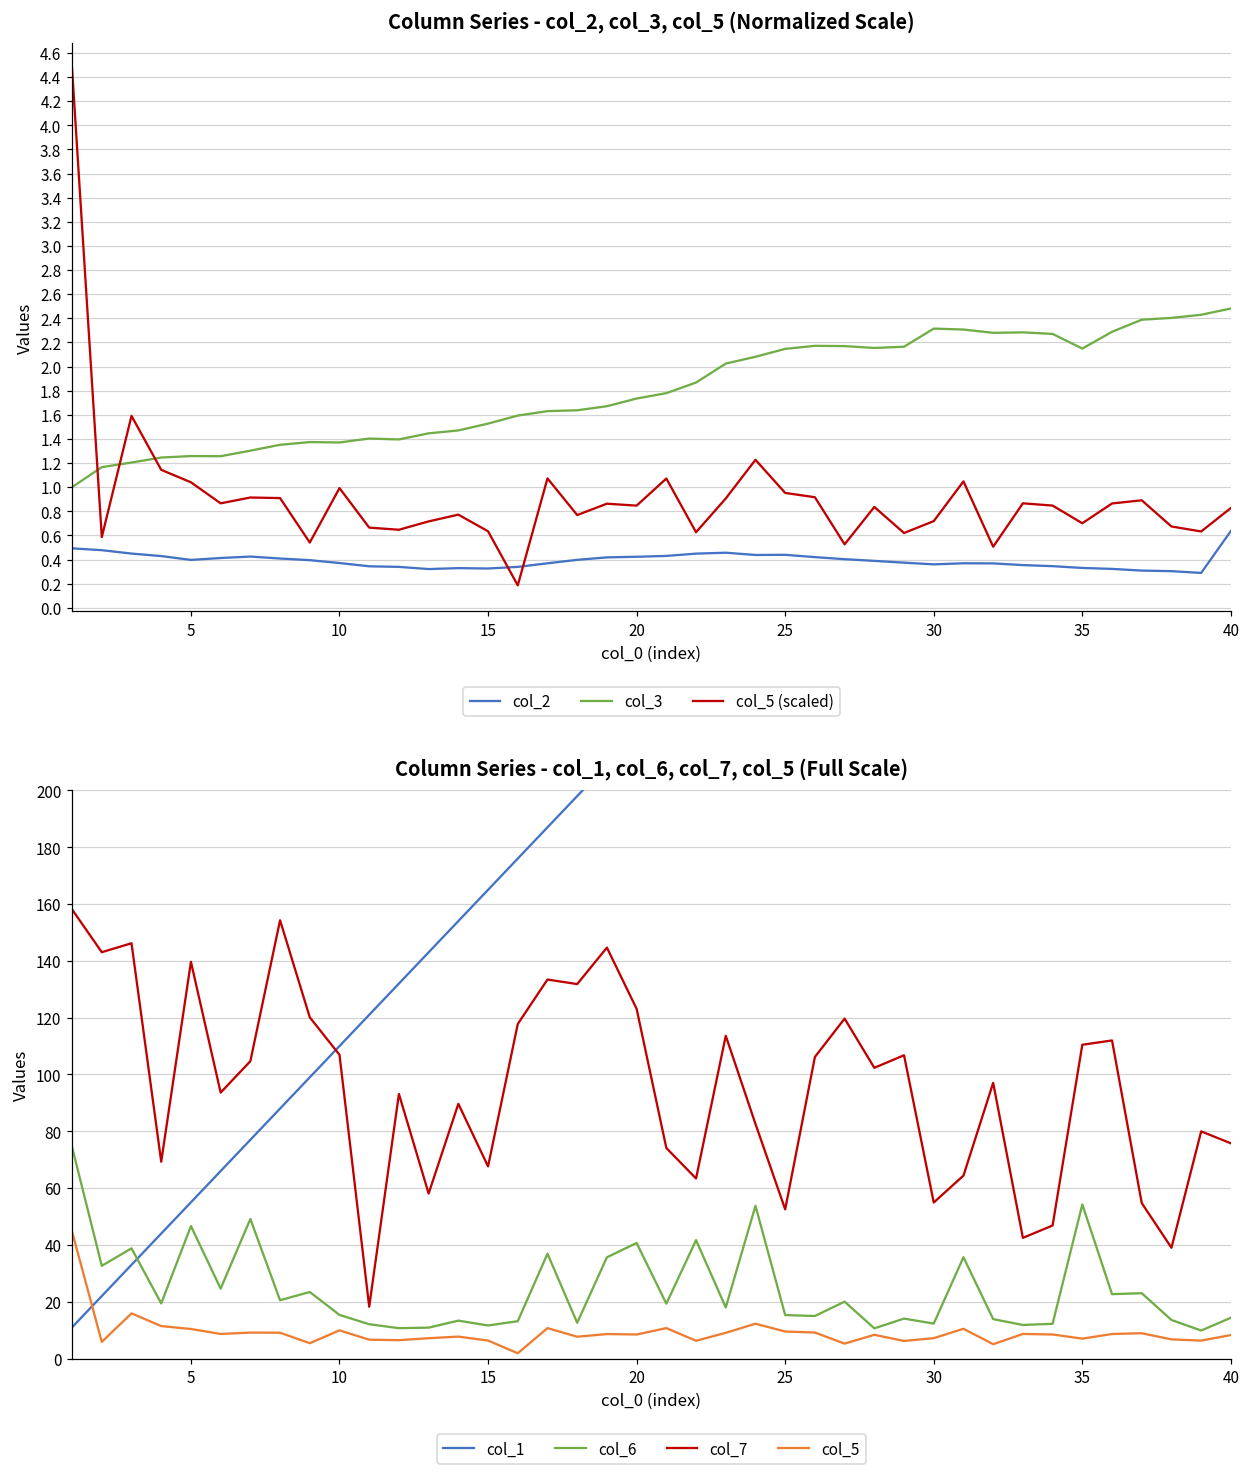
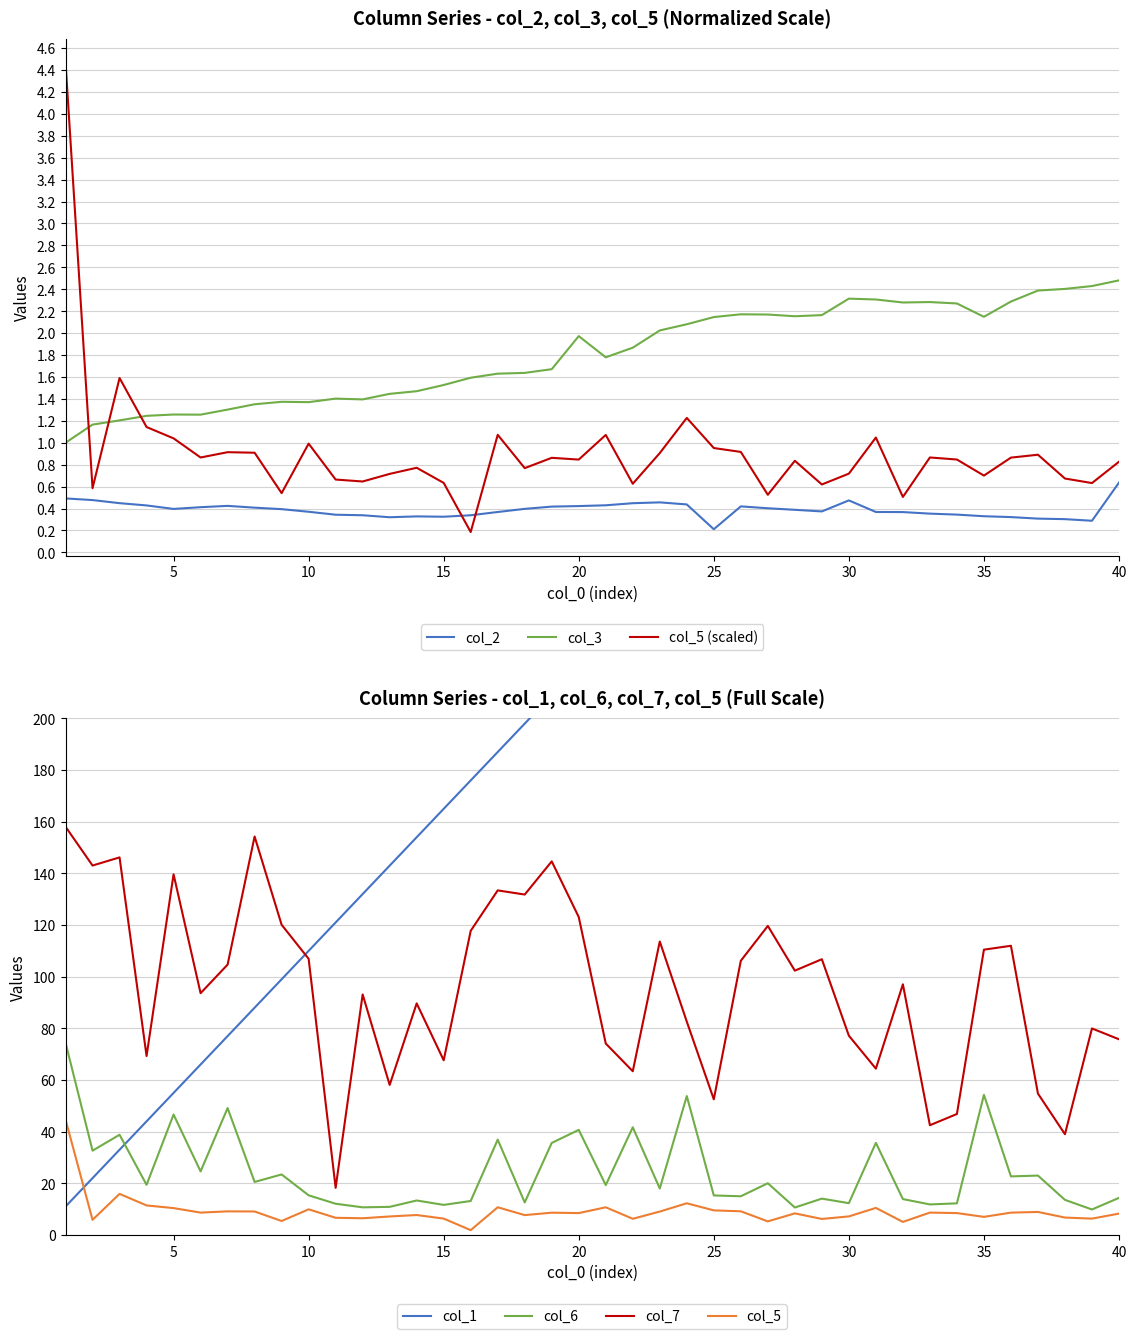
  {
    "Column Series - col_2, col_3, col_5 (Normalized Scale)": {
      "col_2": {
        "5": 0.40,
        "10": 0.37,
        "15": 0.33,
        "20": 0.42,
-       "25": 0.44,
-       "30": 0.36,
+       "25": 0.21,
+       "30": 0.47,
        "35": 0.33,
        "40": 0.64
      },
      "col_3": {
        "5": 1.26,
        "10": 1.37,
        "15": 1.53,
-       "20": 1.73,
+       "20": 1.97,
        "25": 2.15,
        "30": 2.31,
        "35": 2.15,
        "40": 2.48
      },
      "col_5 (scaled)": {
        "5": 1.04,
        "10": 0.99,
        "15": 0.63,
        "20": 0.85,
        "25": 0.95,
        "30": 0.72,
        "35": 0.70,
        "40": 0.83
      }
    },
    "Column Series - col_1, col_6, col_7, col_5 (Full Scale)": {
      "col_1": {
        "5": 55,
        "10": 110,
        "15": 165
      },
      "col_6": {
        "5": 47,
        "10": 15,
        "15": 12,
        "20": 41,
        "25": 15,
        "30": 12,
        "35": 54,
        "40": 14
      },
      "col_7": {
        "5": 140,
        "10": 107,
        "15": 68,
        "20": 123,
        "25": 53,
-       "30": 55,
+       "30": 77,
        "35": 110,
        "40": 76
      },
      "col_5": {
        "5": 10,
        "10": 10,
        "15": 6,
        "20": 8,
        "25": 10,
        "30": 7,
        "35": 7,
        "40": 8
      }
    }
  }
